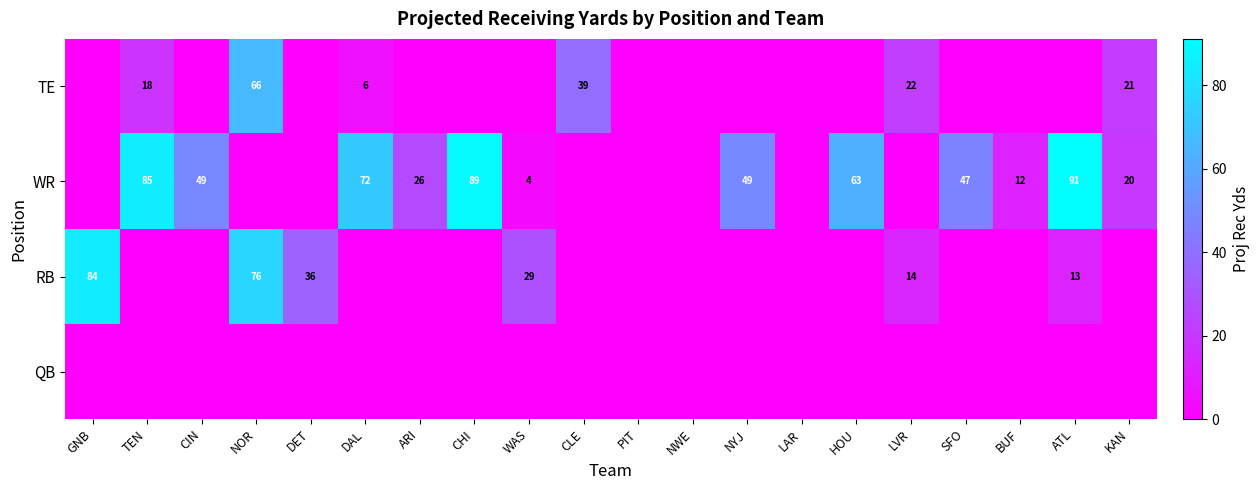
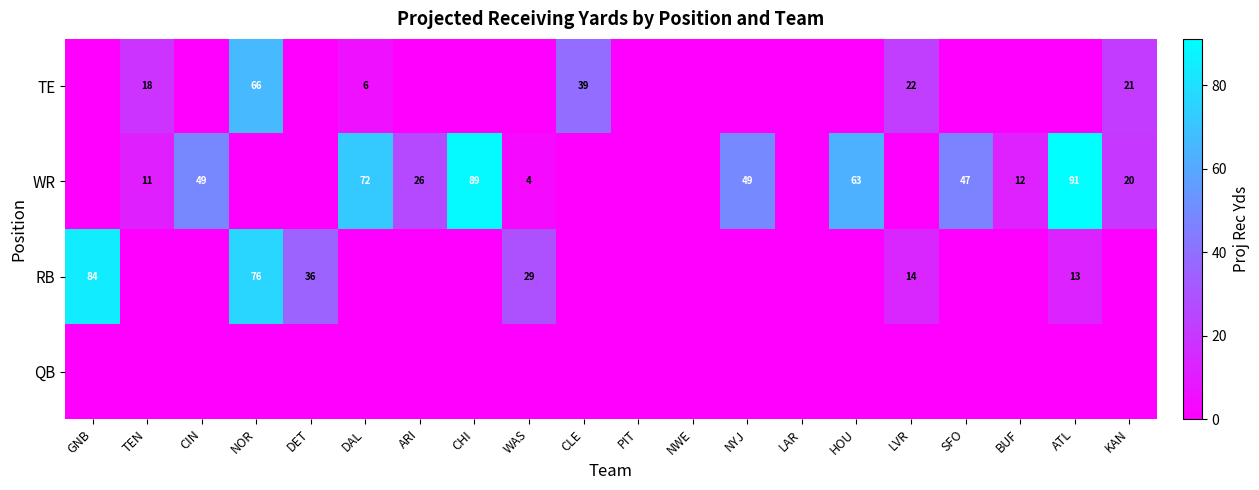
  {
    "TE": {
      "TEN": 18,
      "NOR": 66,
      "DAL": 6,
      "CLE": 39,
      "LVR": 22,
      "KAN": 21
    },
    "WR": {
-     "TEN": 85,
+     "TEN": 11,
      "CIN": 49,
      "DAL": 72,
      "ARI": 26,
      "CHI": 89,
      "WAS": 4,
      "NYJ": 49,
      "HOU": 63,
      "SFO": 47,
      "BUF": 12,
      "ATL": 91,
      "KAN": 20
    },
    "RB": {
      "GNB": 84,
      "NOR": 76,
      "DET": 36,
      "WAS": 29,
      "LVR": 14,
      "ATL": 13
    }
  }
